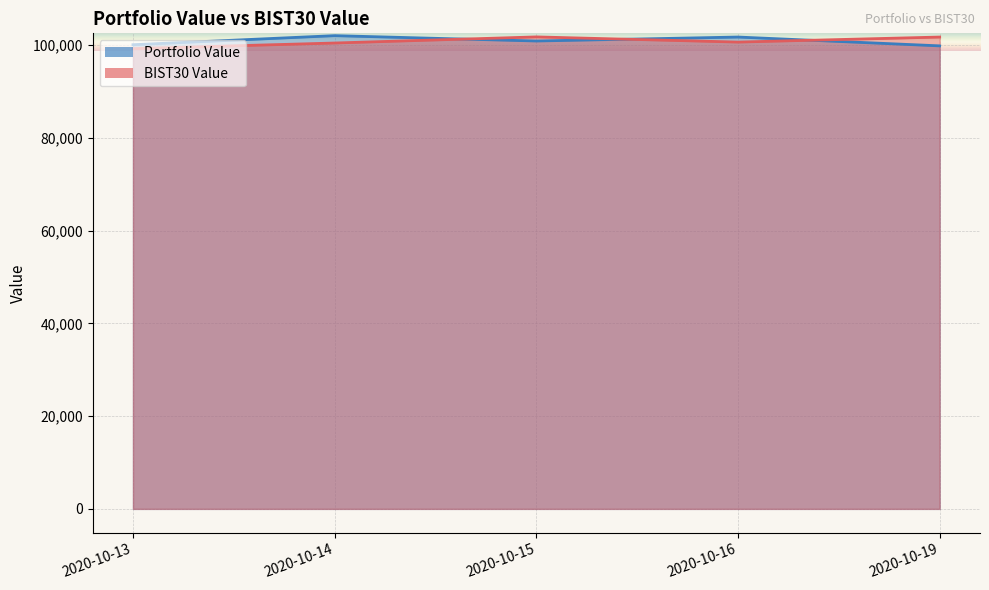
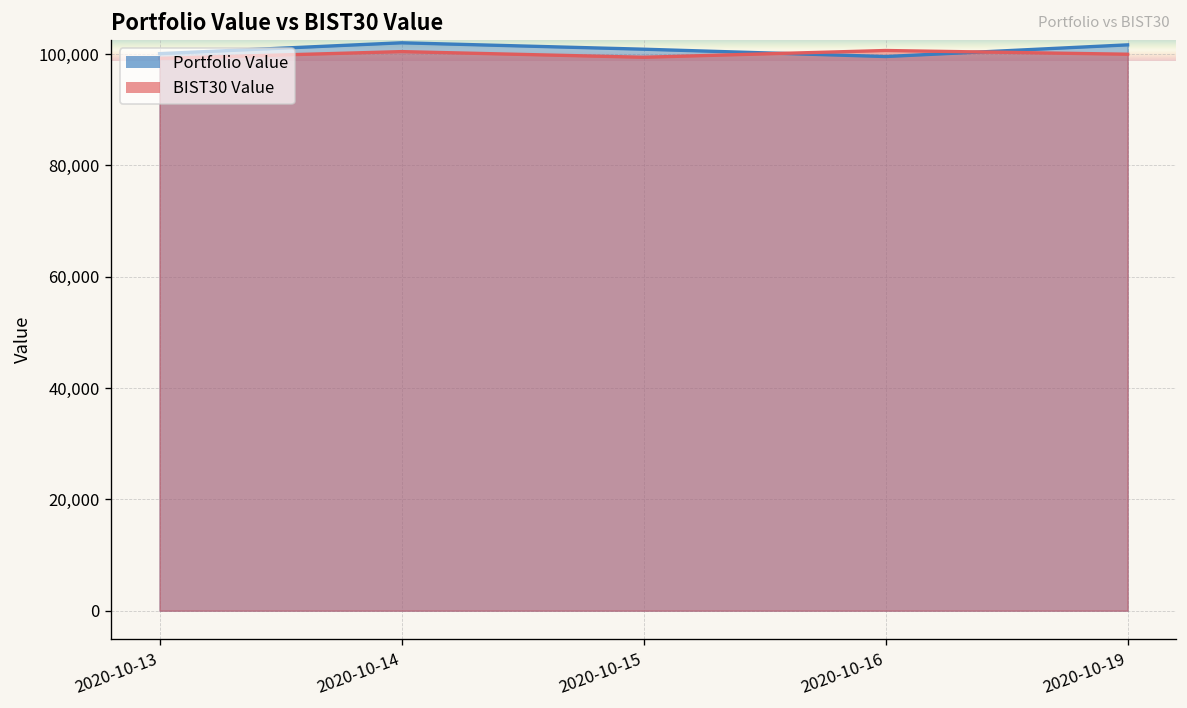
  {
    "Portfolio Value": {
      "2020-10-14": "102,000",
      "2020-10-15": "101,000",
-     "2020-10-16": "102,000",
-     "2020-10-19": "100,000"
+     "2020-10-16": "100,000",
+     "2020-10-19": "102,000"
    },
    "BIST30 Value": {
      "2020-10-14": "100,000",
-     "2020-10-15": "102,000",
+     "2020-10-15": "99,000",
      "2020-10-16": "101,000",
-     "2020-10-19": "102,000"
+     "2020-10-19": "100,000"
    }
  }
